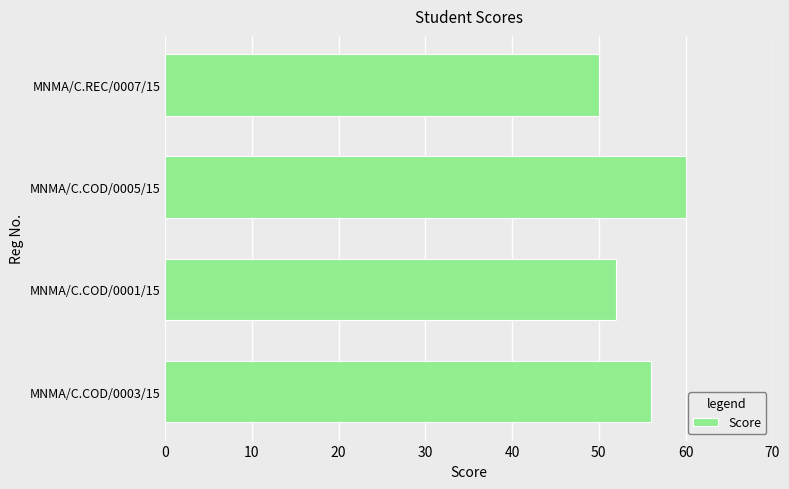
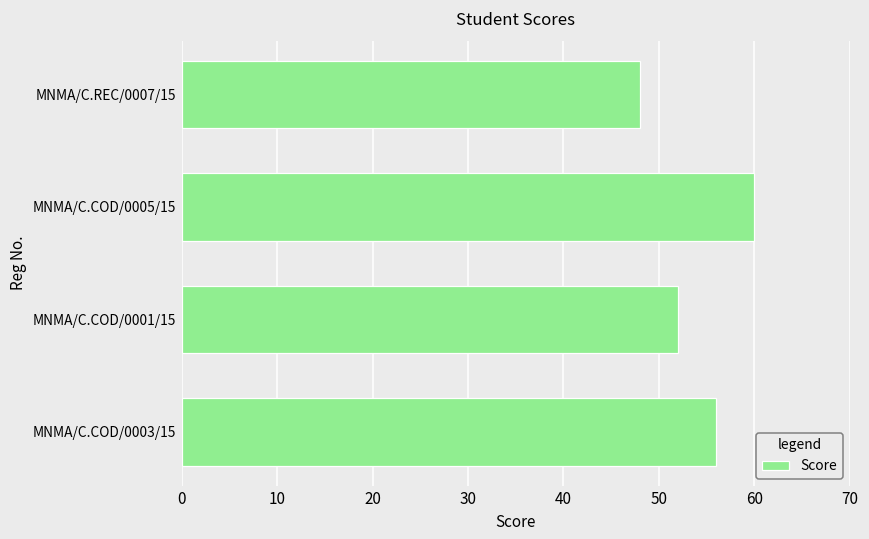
  {
-   "MNMA/C.REC/0007/15": 50,
+   "MNMA/C.REC/0007/15": 48,
    "MNMA/C.COD/0005/15": 60,
    "MNMA/C.COD/0001/15": 52,
    "MNMA/C.COD/0003/15": 56
  }
